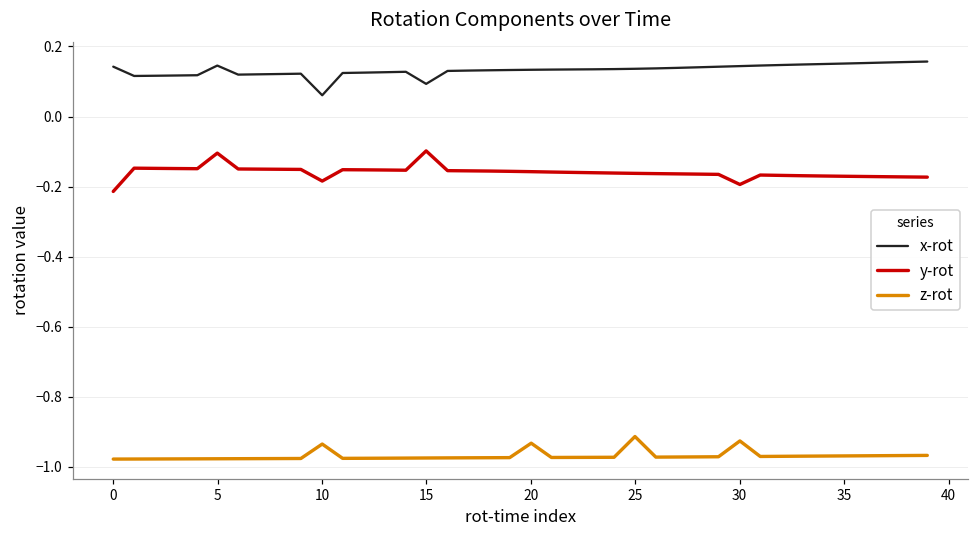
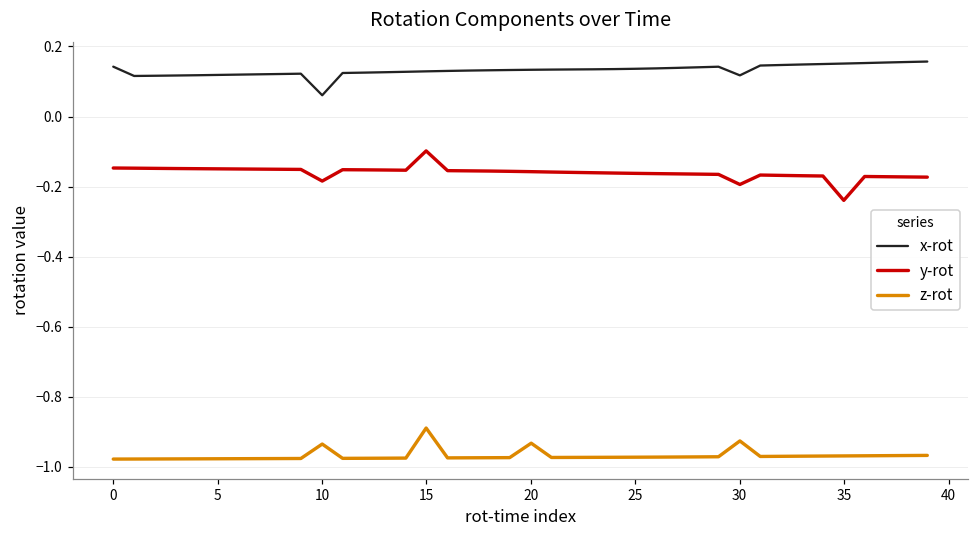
  {
    "x-rot": {
      "0": 0.14,
-     "5": 0.15,
+     "5": 0.12,
      "10": 0.06,
-     "15": 0.09,
+     "15": 0.13,
      "20": 0.13,
      "25": 0.14,
-     "30": 0.14,
+     "30": 0.12,
      "35": 0.15
    },
    "y-rot": {
-     "0": -0.21,
-     "5": -0.10,
+     "0": -0.15,
+     "5": -0.15,
      "10": -0.18,
      "15": -0.10,
      "20": -0.16,
      "25": -0.16,
      "30": -0.19,
-     "35": -0.17
+     "35": -0.24
    },
    "z-rot": {
      "0": -0.98,
      "5": -0.98,
      "10": -0.93,
-     "15": -0.97,
+     "15": -0.89,
      "20": -0.93,
-     "25": -0.91,
+     "25": -0.97,
      "30": -0.93,
      "35": -0.97
    }
  }
